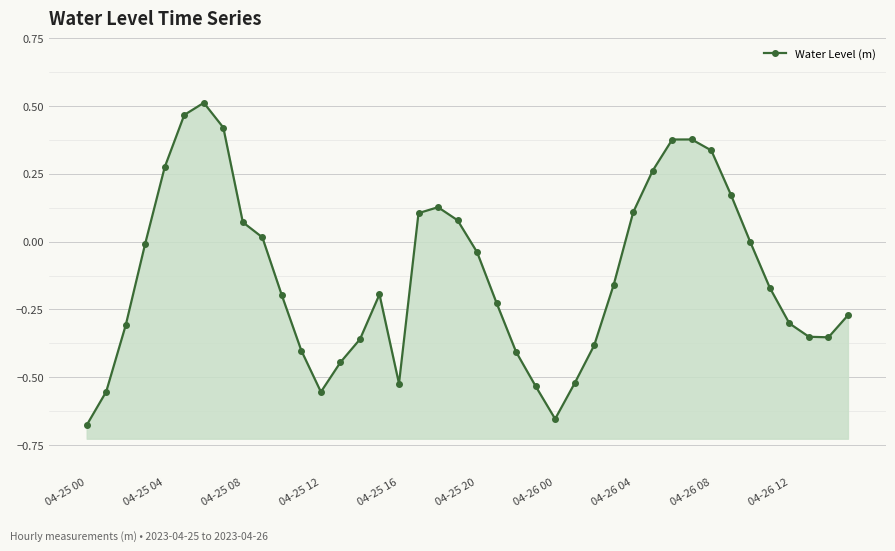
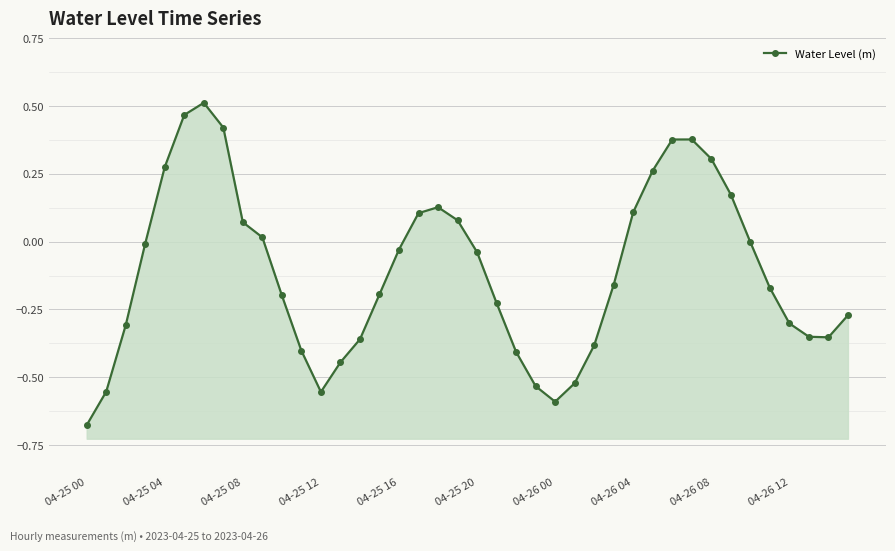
  {
    "04-25 00": -0.68,
    "04-25 04": 0.28,
    "04-25 08": 0.07,
    "04-25 12": -0.55,
-   "04-25 16": -0.52,
+   "04-25 16": -0.03,
    "04-25 20": -0.04,
-   "04-26 00": -0.65,
+   "04-26 00": -0.59,
    "04-26 04": 0.11,
-   "04-26 08": 0.34,
+   "04-26 08": 0.31,
    "04-26 12": -0.30
  }
